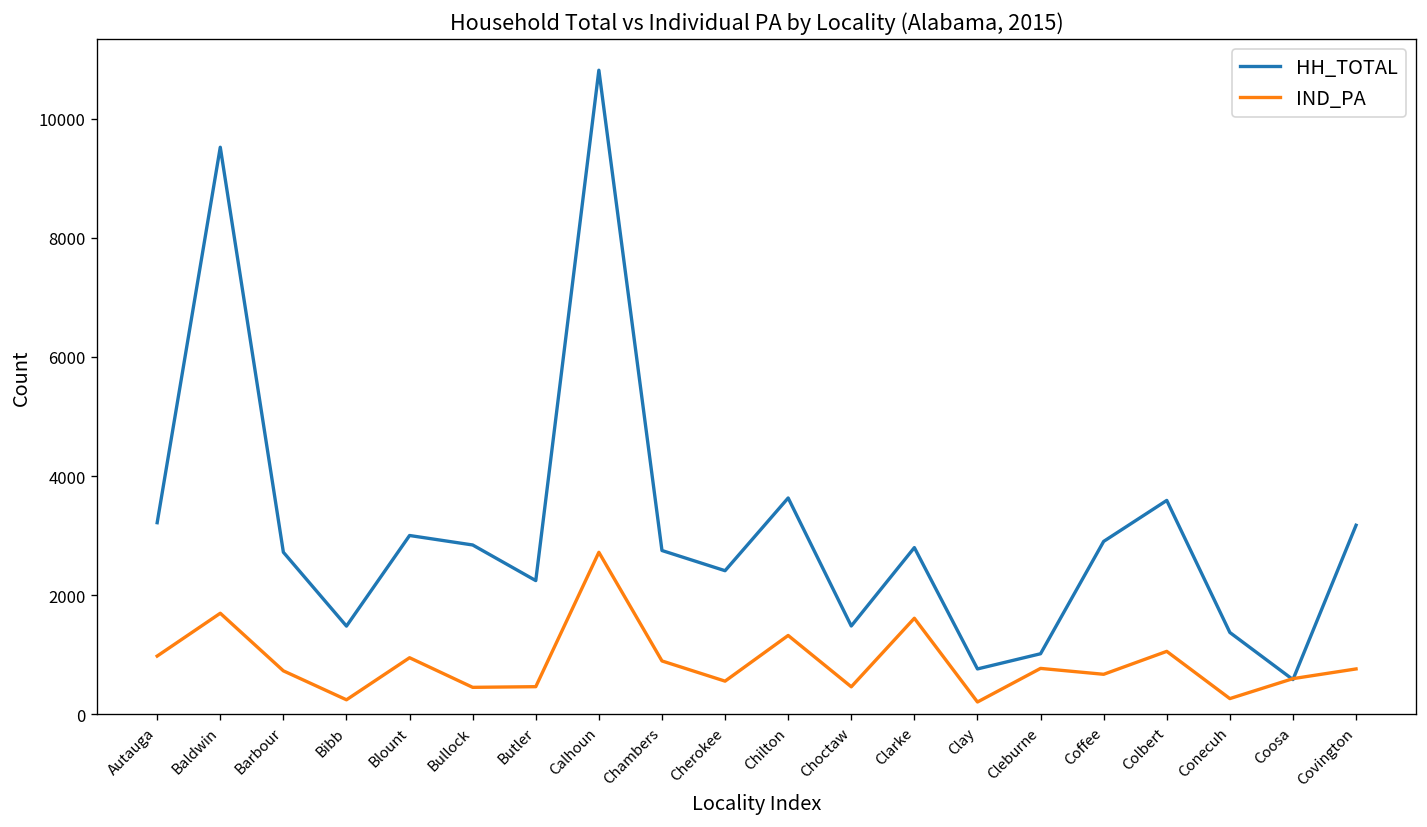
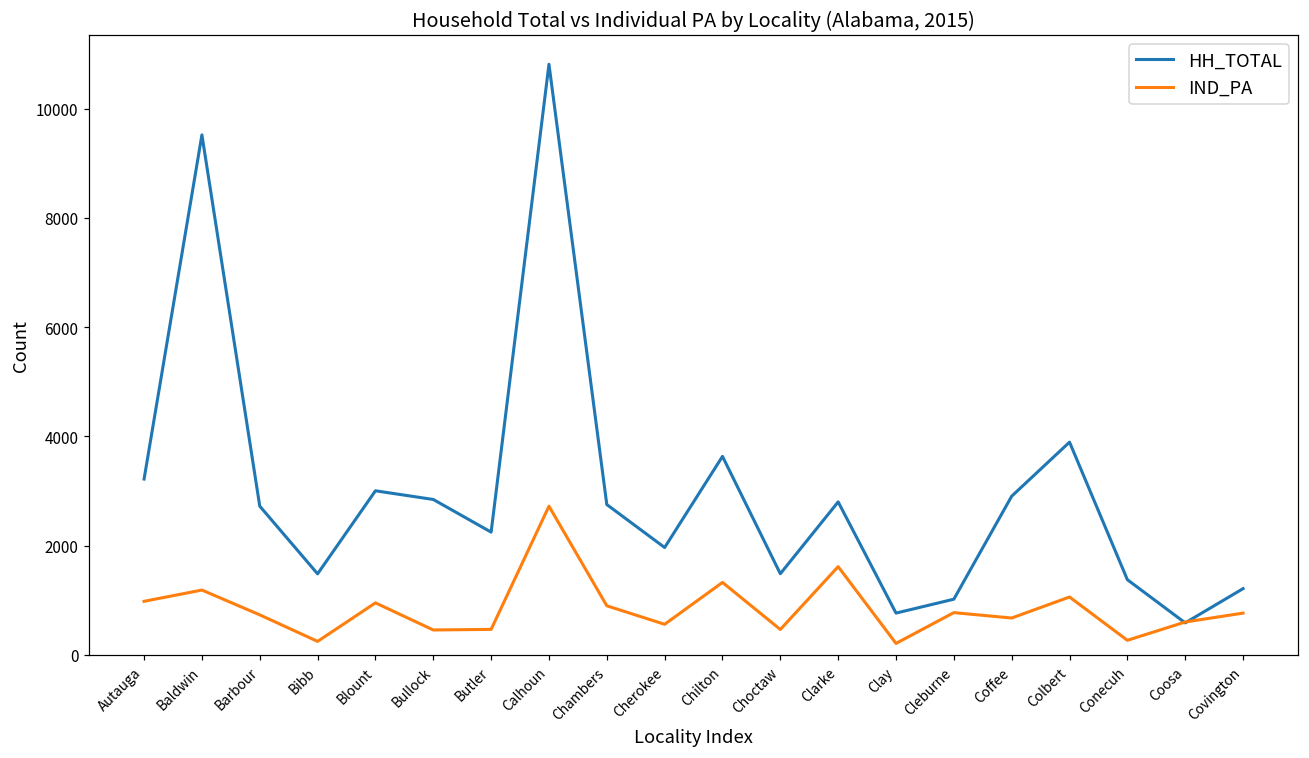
  {
    "HH_TOTAL": {
      "Autauga": 3200,
      "Baldwin": 9500,
      "Barbour": 2700,
      "Bibb": 1500,
      "Blount": 3000,
      "Bullock": 2800,
      "Butler": 2200,
      "Calhoun": 10800,
      "Chambers": 2800,
-     "Cherokee": 2400,
+     "Cherokee": 2000,
      "Chilton": 3600,
      "Choctaw": 1500,
      "Clarke": 2800,
      "Clay": 800,
      "Cleburne": 1000,
      "Coffee": 2900,
-     "Colbert": 3600,
+     "Colbert": 3900,
      "Conecuh": 1400,
-     "Covington": 3200
+     "Covington": 1200
    },
    "IND_PA": {
      "Autauga": 1000,
-     "Baldwin": 1700,
+     "Baldwin": 1200,
      "Barbour": 700,
      "Bibb": 200,
      "Blount": 1000,
      "Bullock": 500,
      "Butler": 500,
      "Calhoun": 2700,
      "Chambers": 900,
      "Cherokee": 600,
      "Chilton": 1300,
      "Choctaw": 500,
      "Clarke": 1600,
      "Clay": 200,
      "Cleburne": 800,
      "Coffee": 700,
      "Colbert": 1100,
      "Conecuh": 300,
      "Covington": 800
    }
  }
